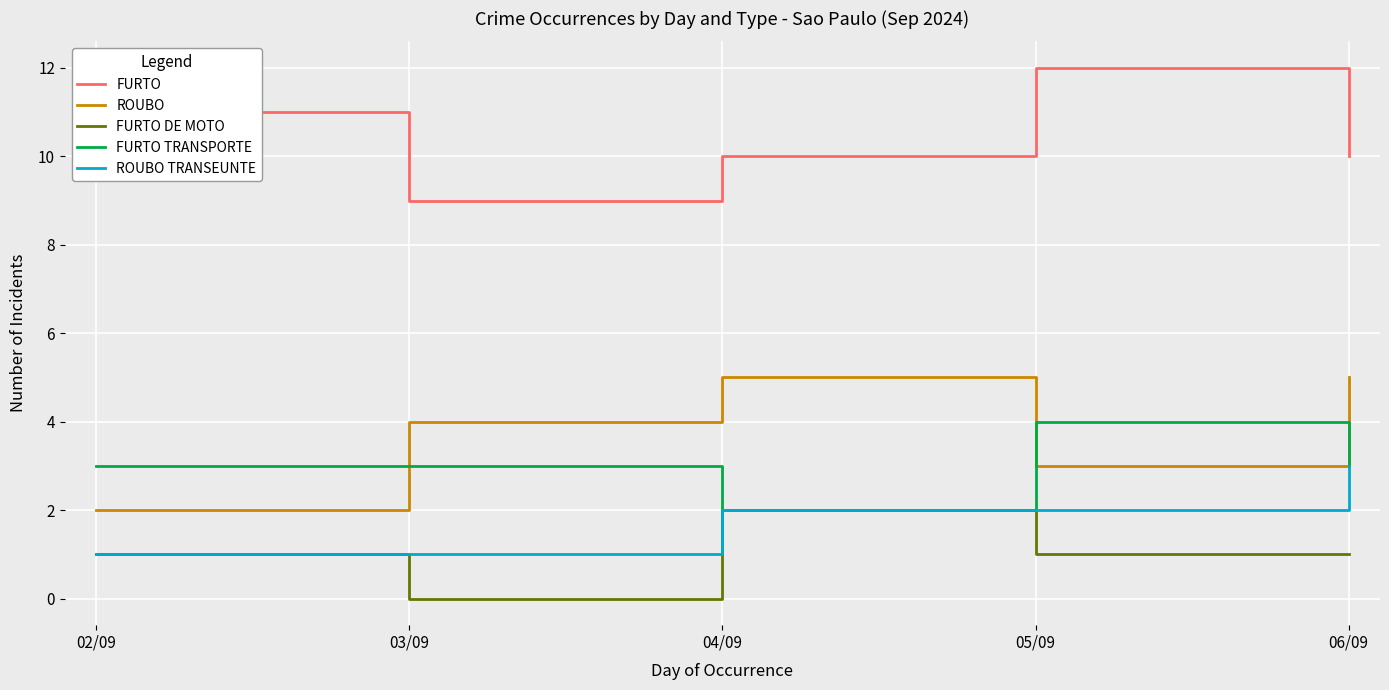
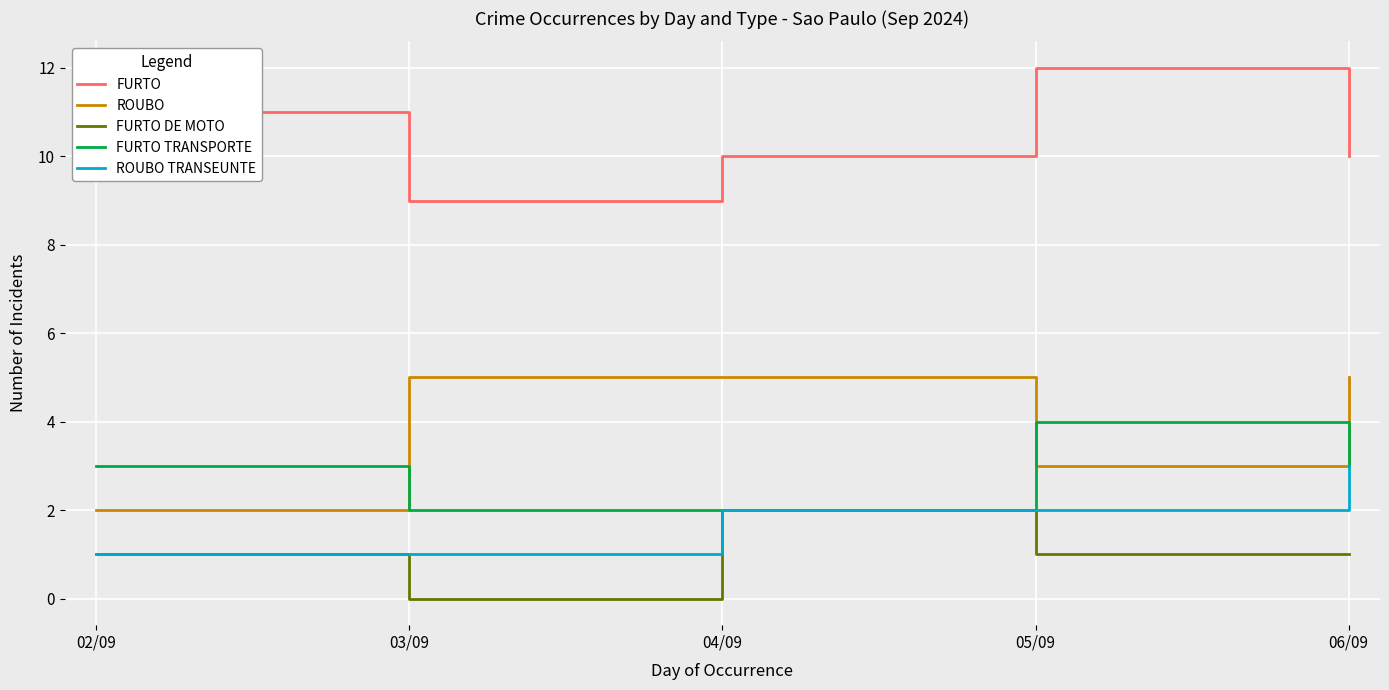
  {
    "FURTO": {
      "03/09": 9,
      "04/09": 10,
      "05/09": 12,
      "06/09": 10
    },
    "ROUBO": {
      "02/09": 2,
-     "03/09": 4,
+     "03/09": 5,
      "04/09": 5,
      "05/09": 3,
      "06/09": 5
    },
    "FURTO DE MOTO": {
      "03/09": 0,
      "05/09": 1,
      "06/09": 1
    },
    "FURTO TRANSPORTE": {
      "02/09": 3,
-     "03/09": 3,
+     "03/09": 2,
      "05/09": 4
    },
    "ROUBO TRANSEUNTE": {
      "03/09": 1,
      "05/09": 2
    }
  }
